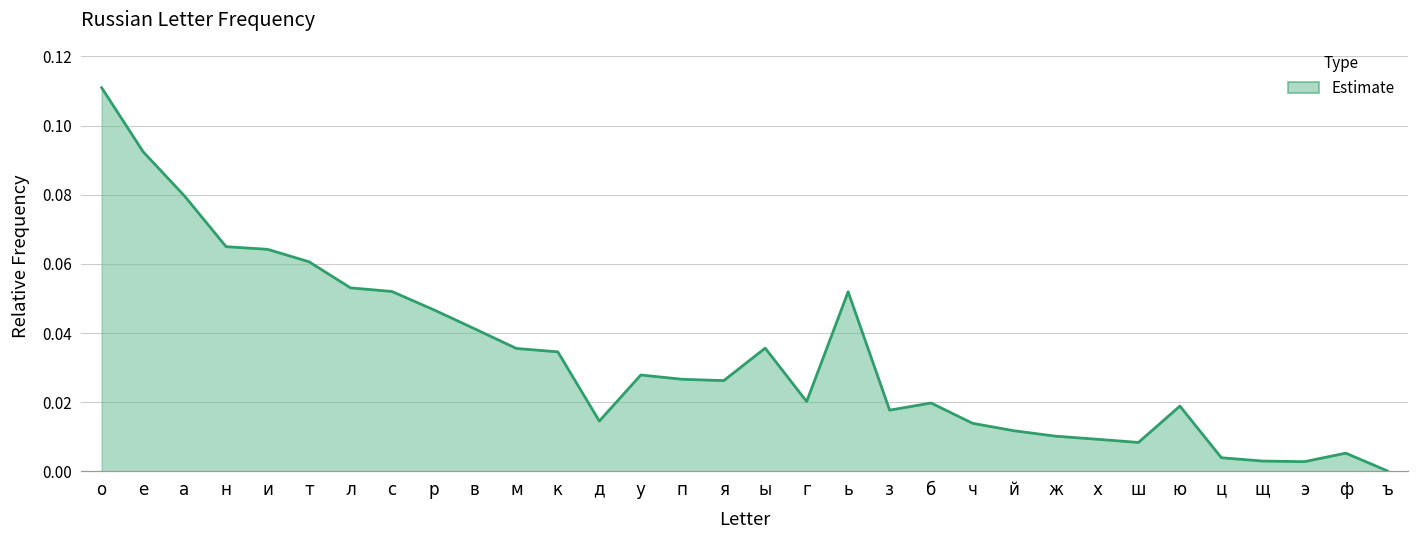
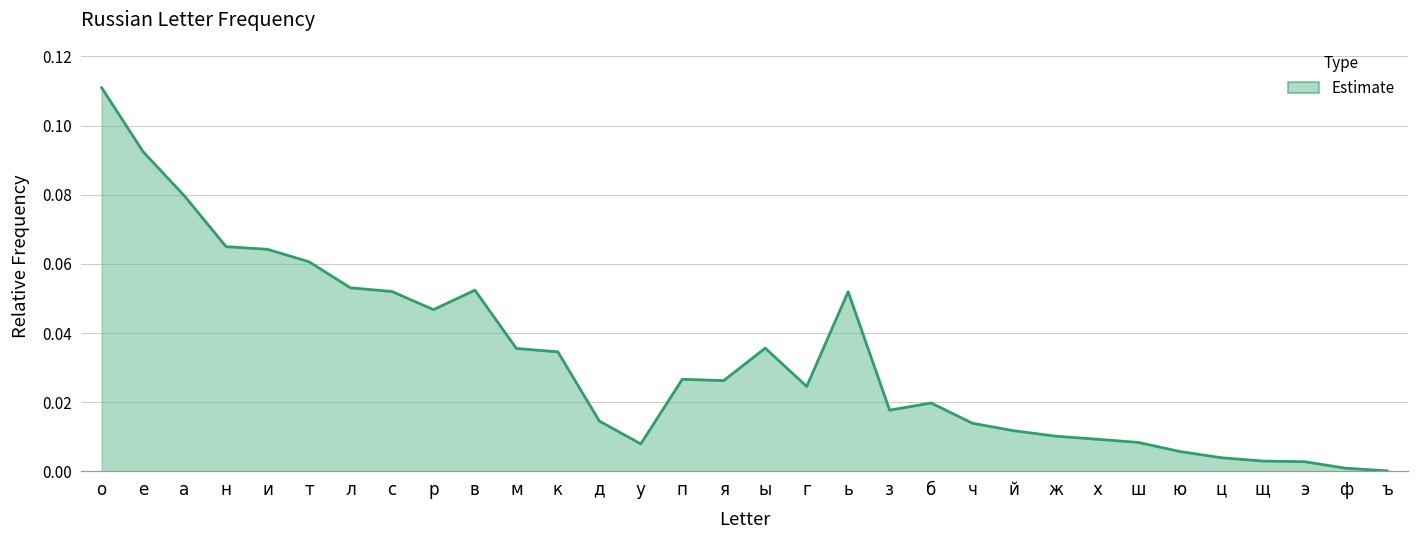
  {
    "о": 0.111,
    "е": 0.092,
    "а": 0.080,
    "н": 0.065,
    "и": 0.064,
    "т": 0.061,
    "л": 0.053,
    "с": 0.052,
    "р": 0.047,
-   "в": 0.041,
+   "в": 0.052,
    "м": 0.036,
    "к": 0.035,
    "д": 0.015,
-   "у": 0.028,
+   "у": 0.008,
    "п": 0.027,
    "я": 0.026,
    "ы": 0.036,
-   "г": 0.020,
+   "г": 0.025,
    "ь": 0.052,
    "з": 0.018,
    "б": 0.020,
    "ч": 0.014,
    "й": 0.012,
    "ж": 0.010,
    "х": 0.009,
    "ш": 0.008,
-   "ю": 0.019,
+   "ю": 0.006,
    "ц": 0.004,
    "щ": 0.003,
    "э": 0.003,
-   "ф": 0.005,
+   "ф": 0.001,
    "ъ": 0.000
  }
